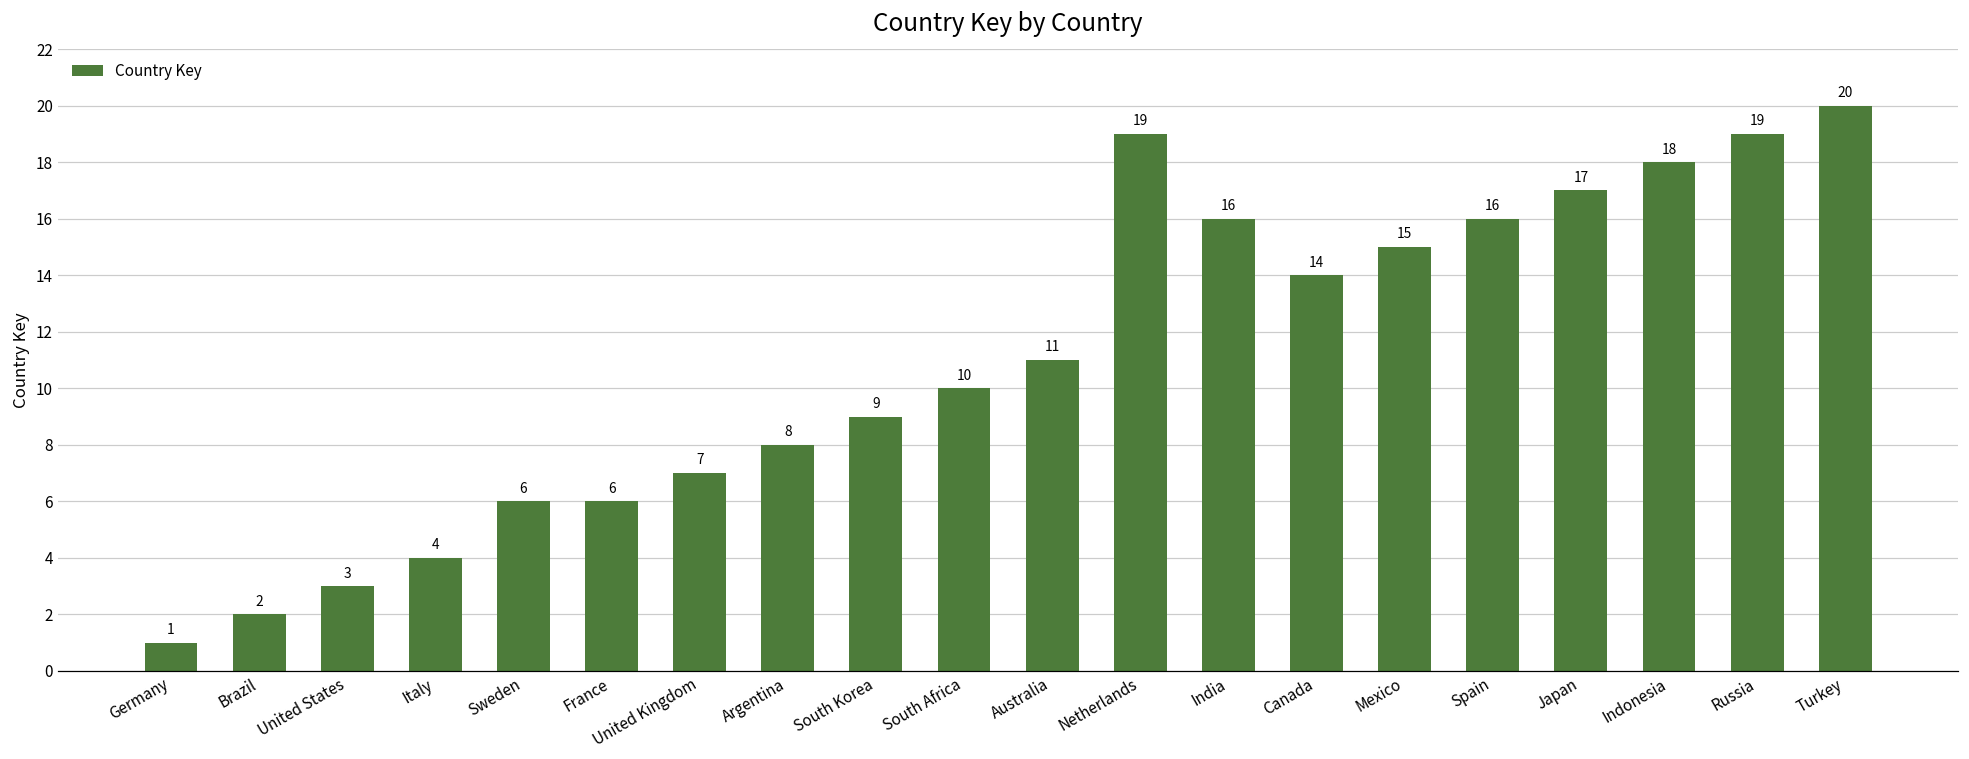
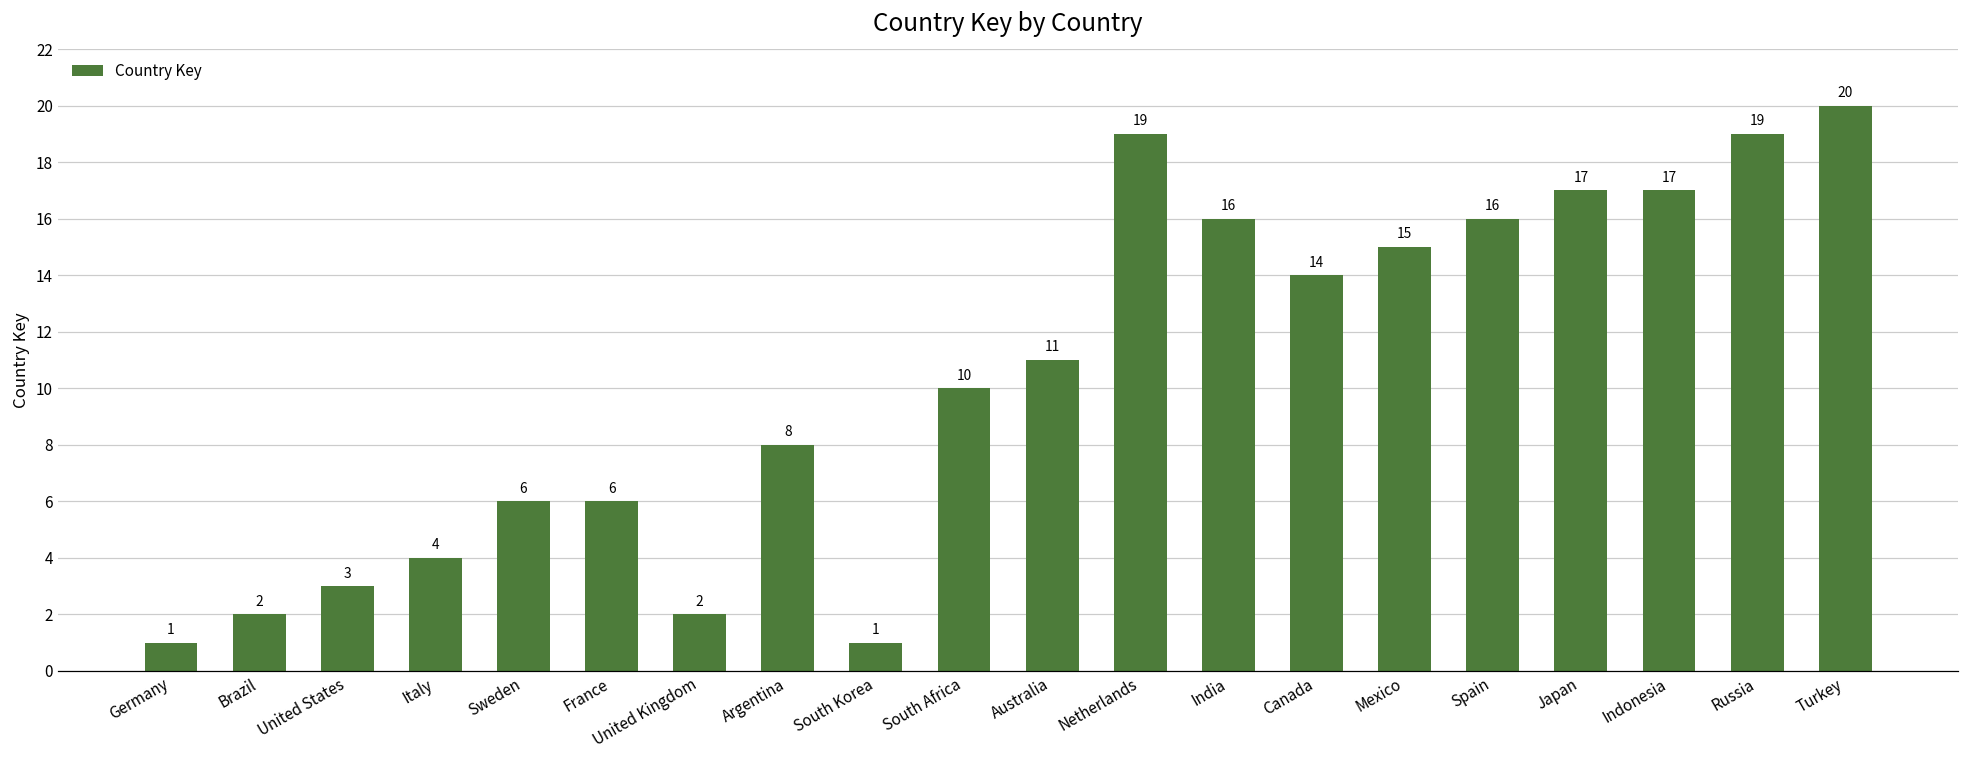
  {
    "Germany": 1,
    "Brazil": 2,
    "United States": 3,
    "Italy": 4,
    "Sweden": 6,
    "France": 6,
-   "United Kingdom": 7,
+   "United Kingdom": 2,
    "Argentina": 8,
-   "South Korea": 9,
+   "South Korea": 1,
    "South Africa": 10,
    "Australia": 11,
    "Netherlands": 19,
    "India": 16,
    "Canada": 14,
    "Mexico": 15,
    "Spain": 16,
    "Japan": 17,
-   "Indonesia": 18,
+   "Indonesia": 17,
    "Russia": 19,
    "Turkey": 20
  }
